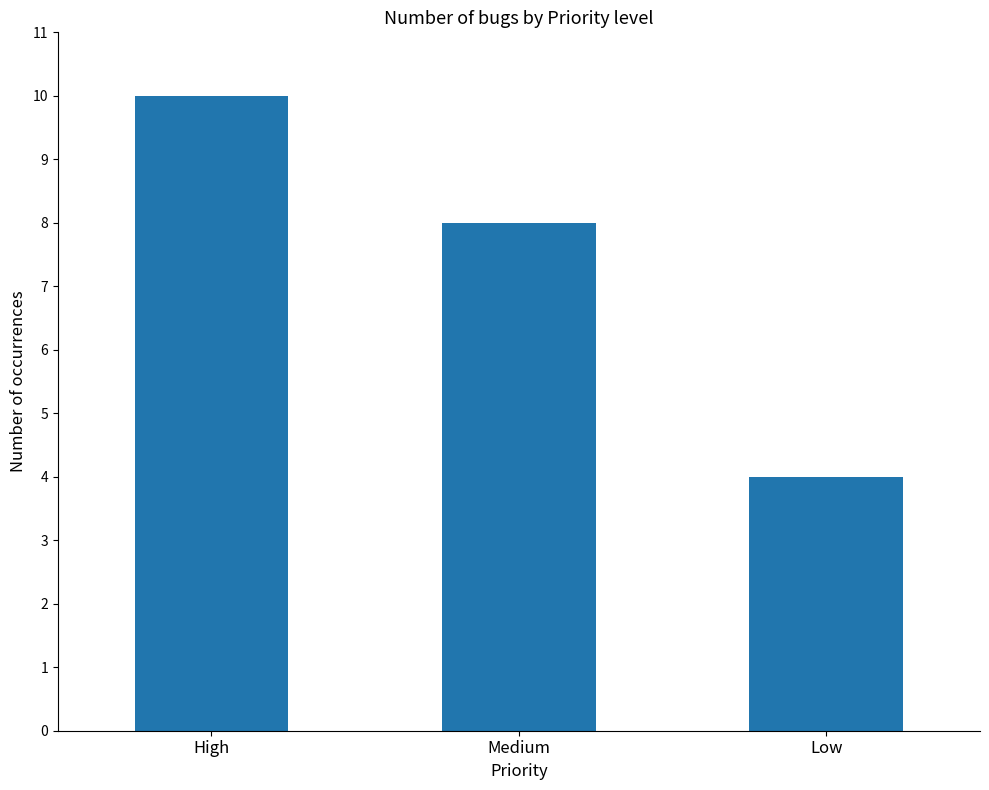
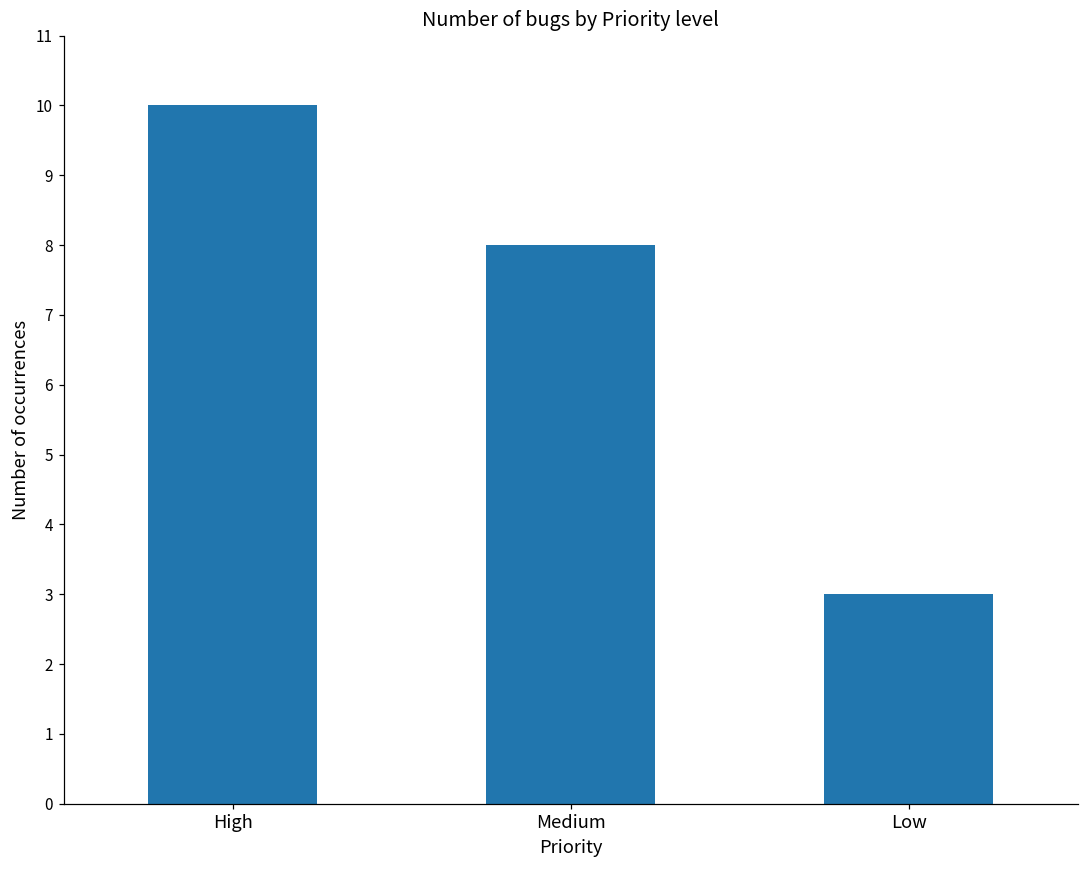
  {
    "High": 10,
    "Medium": 8,
-   "Low": 4
+   "Low": 3
  }
